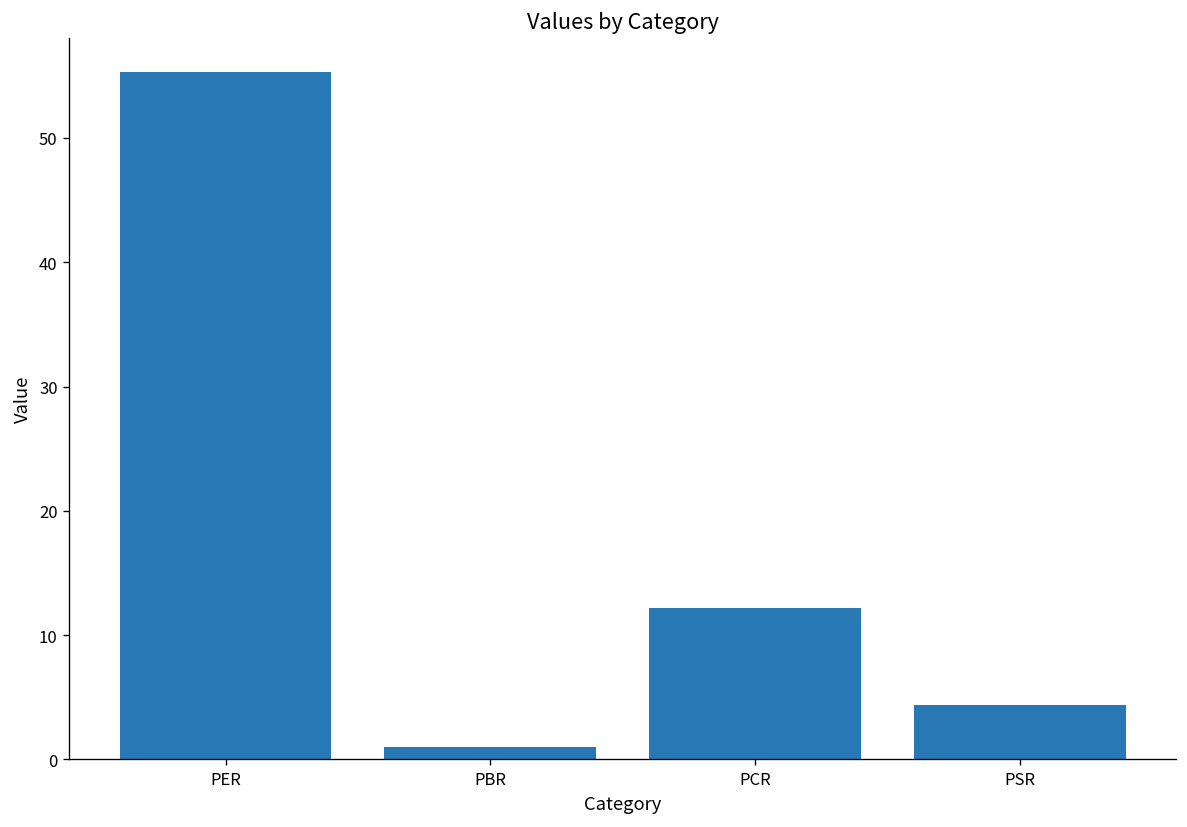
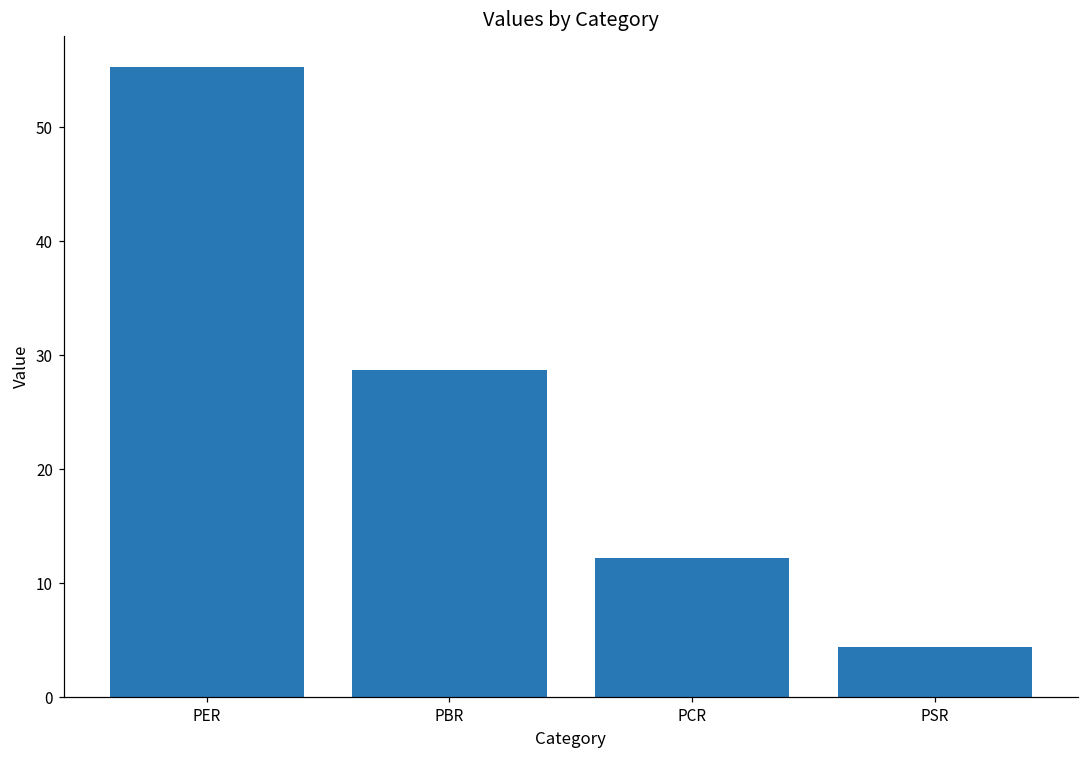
  {
    "PER": 55.3,
-   "PBR": 1.0,
+   "PBR": 28.7,
    "PCR": 12.2,
    "PSR": 4.4
  }
